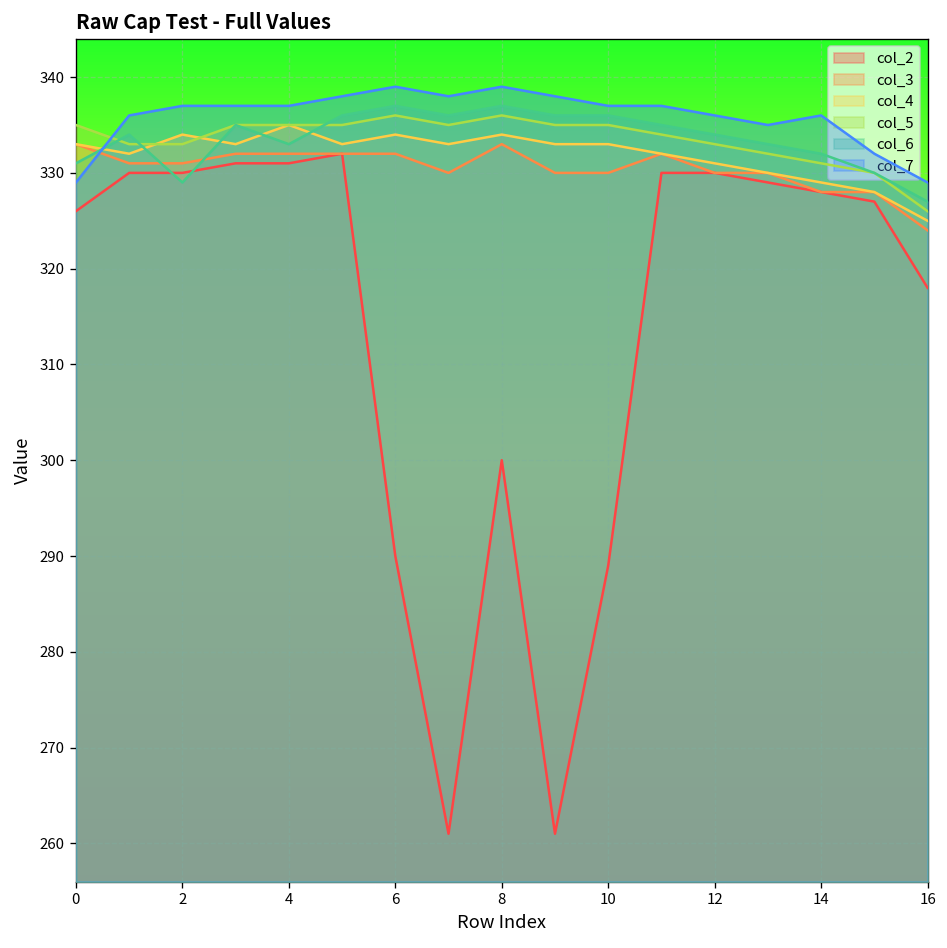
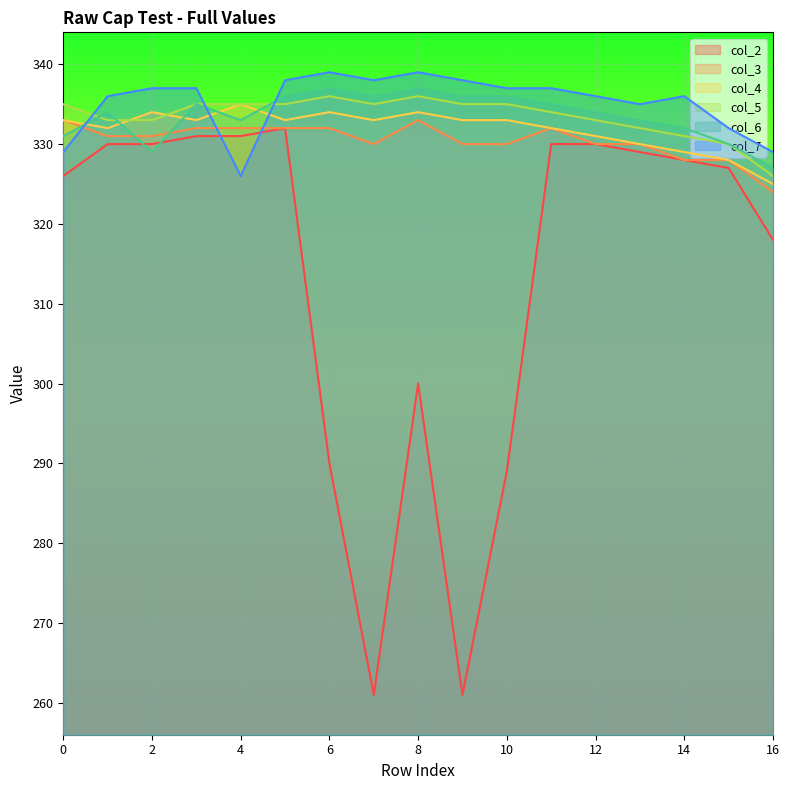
  {
    "col_6": {
      "0": 331,
      "2": 329,
      "4": 333,
      "6": 337,
      "8": 337,
      "10": 336,
      "12": 334,
      "14": 332,
      "16": 327
    },
    "col_7": {
      "0": 329,
      "2": 337,
-     "4": 337,
+     "4": 326,
      "6": 339,
      "8": 339,
      "10": 337,
      "12": 336,
      "14": 336,
      "16": 329
    }
  }
